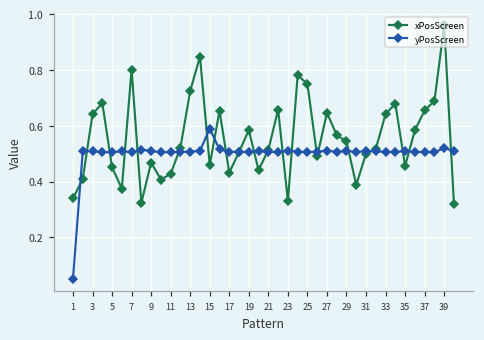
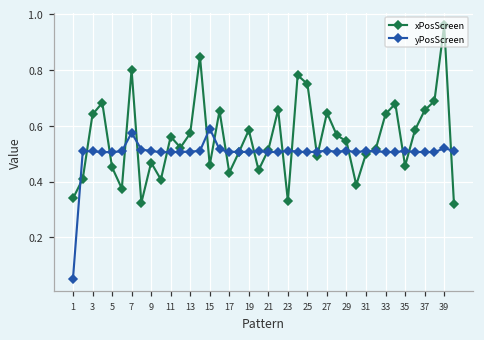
  {
    "xPosScreen": {
      "1": 0.34,
      "3": 0.64,
      "5": 0.45,
      "7": 0.80,
      "9": 0.47,
-     "11": 0.43,
-     "13": 0.73,
+     "11": 0.56,
+     "13": 0.57,
      "15": 0.46,
      "17": 0.43,
      "19": 0.58,
      "23": 0.33,
      "25": 0.75,
      "27": 0.65,
      "29": 0.54,
      "33": 0.64,
      "35": 0.46,
      "37": 0.66
    },
    "yPosScreen": {
      "1": 0.05,
      "3": 0.51,
      "5": 0.51,
-     "7": 0.51,
+     "7": 0.58,
      "9": 0.51,
      "11": 0.51,
      "13": 0.51,
      "15": 0.59,
      "17": 0.51,
      "19": 0.51,
      "23": 0.51,
      "25": 0.51,
      "27": 0.51,
      "29": 0.51,
      "33": 0.51,
      "35": 0.51,
      "37": 0.51,
      "39": 0.52
    }
  }
